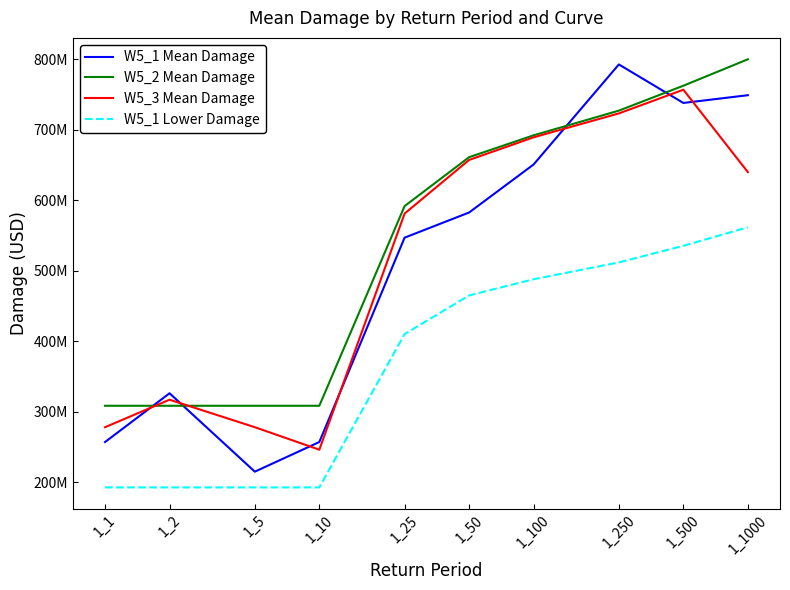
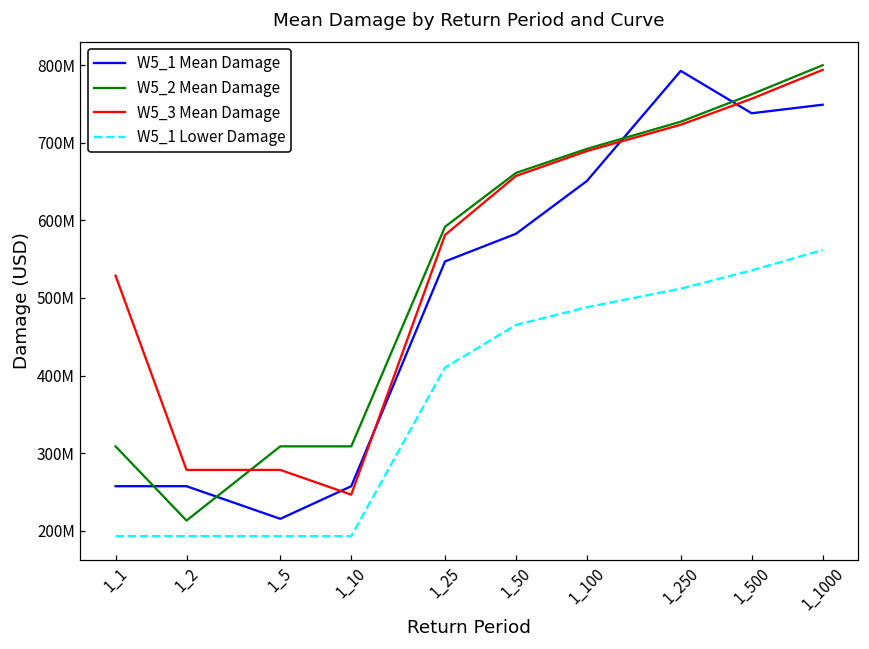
  {
    "W5_1 Mean Damage": {
      "1_1": 260000000,
-     "1_2": 330000000,
+     "1_2": 260000000,
      "1_5": 220000000,
      "1_10": 260000000,
      "1_25": 550000000,
      "1_50": 580000000,
      "1_100": 650000000,
      "1_250": 790000000,
      "1_500": 740000000,
      "1_1000": 750000000
    },
    "W5_2 Mean Damage": {
      "1_1": 310000000,
-     "1_2": 310000000,
+     "1_2": 210000000,
      "1_5": 310000000,
      "1_10": 310000000,
      "1_25": 590000000,
      "1_50": 660000000,
      "1_250": 730000000,
      "1_500": 760000000,
      "1_1000": 800000000
    },
    "W5_3 Mean Damage": {
-     "1_1": 280000000,
-     "1_2": 320000000,
+     "1_1": 530000000,
+     "1_2": 280000000,
      "1_5": 280000000,
      "1_10": 250000000,
      "1_25": 580000000,
      "1_50": 660000000,
      "1_250": 720000000,
      "1_500": 760000000,
-     "1_1000": 640000000
+     "1_1000": 790000000
    },
    "W5_1 Lower Damage": {
      "1_1": 190000000,
      "1_2": 190000000,
      "1_5": 190000000,
      "1_10": 190000000,
      "1_25": 410000000,
      "1_50": 470000000,
      "1_100": 490000000,
      "1_250": 510000000,
      "1_500": 540000000,
      "1_1000": 560000000
    }
  }
